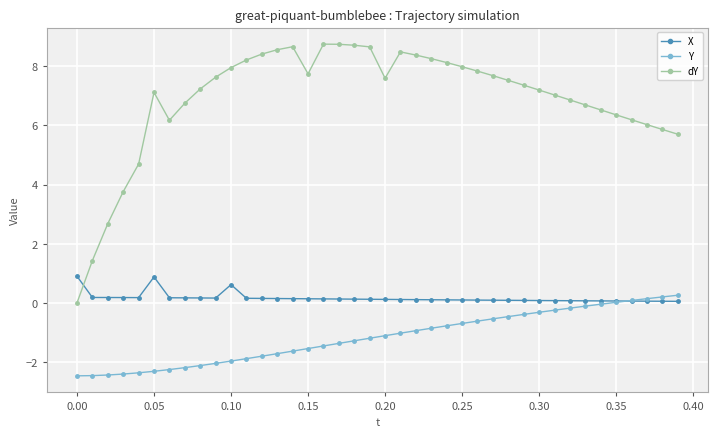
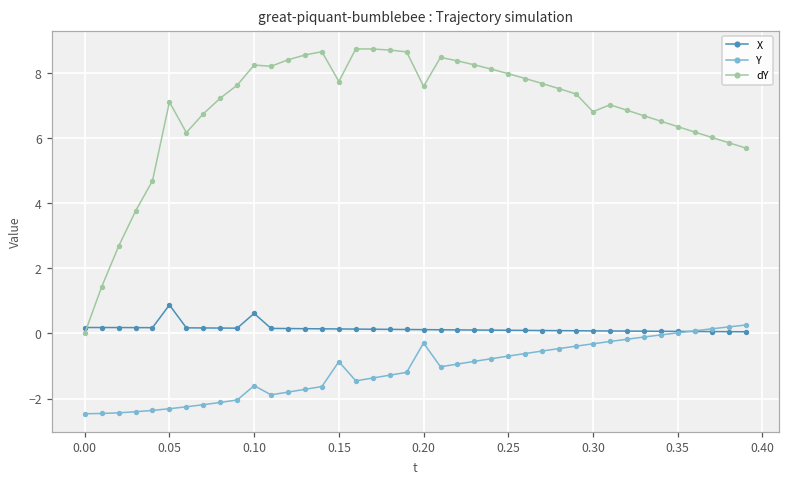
  {
    "X": {
-     "0.00": 0.9,
+     "0.00": 0.2,
      "0.05": 0.9,
      "0.10": 0.6,
      "0.15": 0.1,
      "0.20": 0.1,
      "0.25": 0.1,
      "0.30": 0.1
    },
    "Y": {
      "0.00": -2.5,
      "0.05": -2.3,
-     "0.10": -2.0,
-     "0.15": -1.5,
-     "0.20": -1.1,
+     "0.10": -1.6,
+     "0.15": -0.9,
+     "0.20": -0.3,
      "0.25": -0.7,
      "0.30": -0.3
    },
    "dY": {
      "0.00": 0.0,
      "0.05": 7.1,
-     "0.10": 8.0,
+     "0.10": 8.2,
      "0.15": 7.7,
      "0.20": 7.6,
      "0.25": 8.0,
-     "0.30": 7.2,
+     "0.30": 6.8,
      "0.35": 6.4
    }
  }
